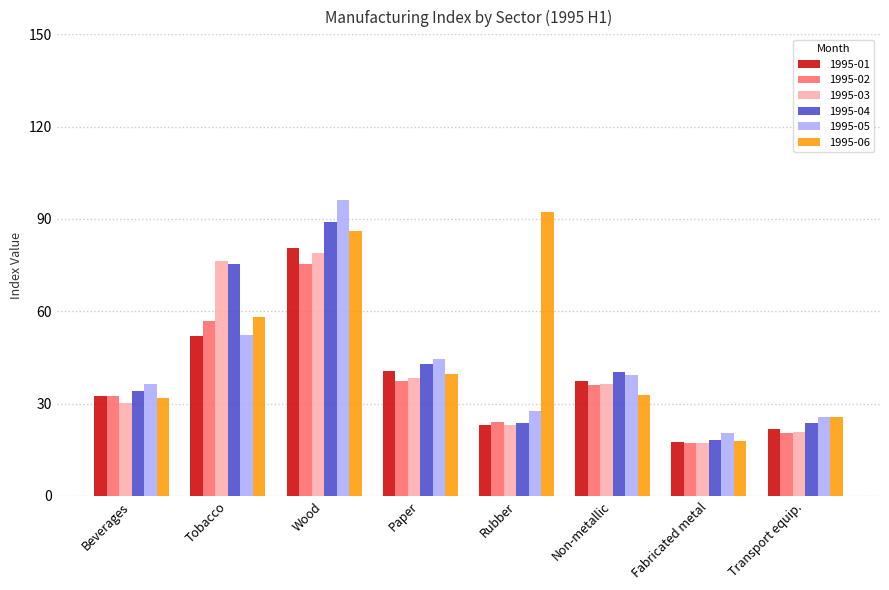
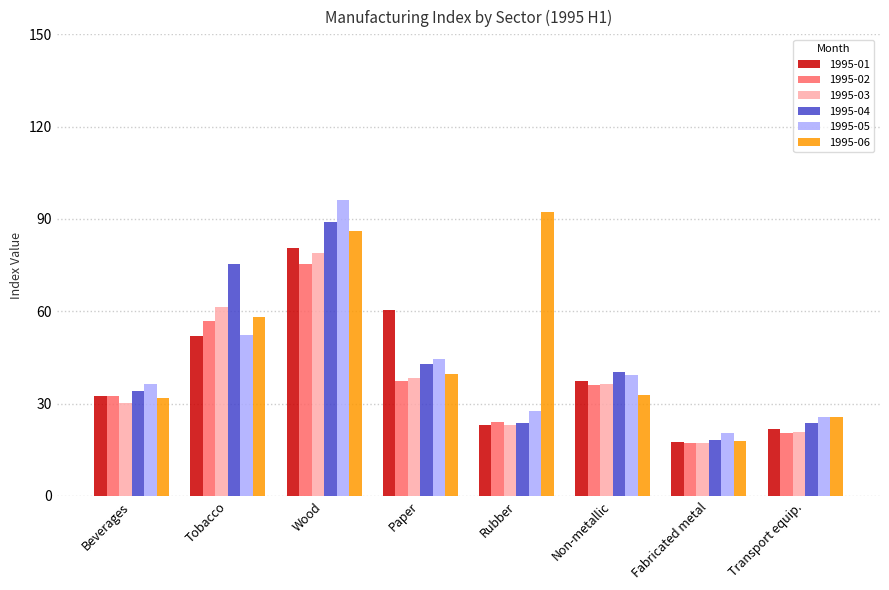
  {
    "1995-01": {
      "Beverages": 33,
      "Tobacco": 52,
      "Wood": 81,
-     "Paper": 41,
+     "Paper": 60,
      "Rubber": 23,
      "Non-metallic": 37,
      "Fabricated metal": 18,
      "Transport equip.": 22
    },
    "1995-02": {
      "Beverages": 32,
      "Tobacco": 57,
      "Wood": 75,
      "Paper": 37,
      "Rubber": 24,
      "Non-metallic": 36,
      "Fabricated metal": 17,
      "Transport equip.": 21
    },
    "1995-03": {
      "Beverages": 30,
-     "Tobacco": 76,
+     "Tobacco": 61,
      "Wood": 79,
      "Paper": 38,
      "Rubber": 23,
      "Non-metallic": 36,
      "Fabricated metal": 17,
      "Transport equip.": 21
    },
    "1995-04": {
      "Beverages": 34,
      "Tobacco": 75,
      "Wood": 89,
      "Paper": 43,
      "Rubber": 24,
      "Non-metallic": 40,
      "Fabricated metal": 18,
      "Transport equip.": 24
    },
    "1995-05": {
      "Beverages": 36,
      "Tobacco": 52,
      "Wood": 96,
      "Paper": 45,
      "Rubber": 27,
      "Non-metallic": 39,
      "Fabricated metal": 20,
      "Transport equip.": 26
    },
    "1995-06": {
      "Beverages": 32,
      "Tobacco": 58,
      "Wood": 86,
      "Paper": 40,
      "Rubber": 92,
      "Non-metallic": 33,
      "Fabricated metal": 18,
      "Transport equip.": 26
    }
  }
